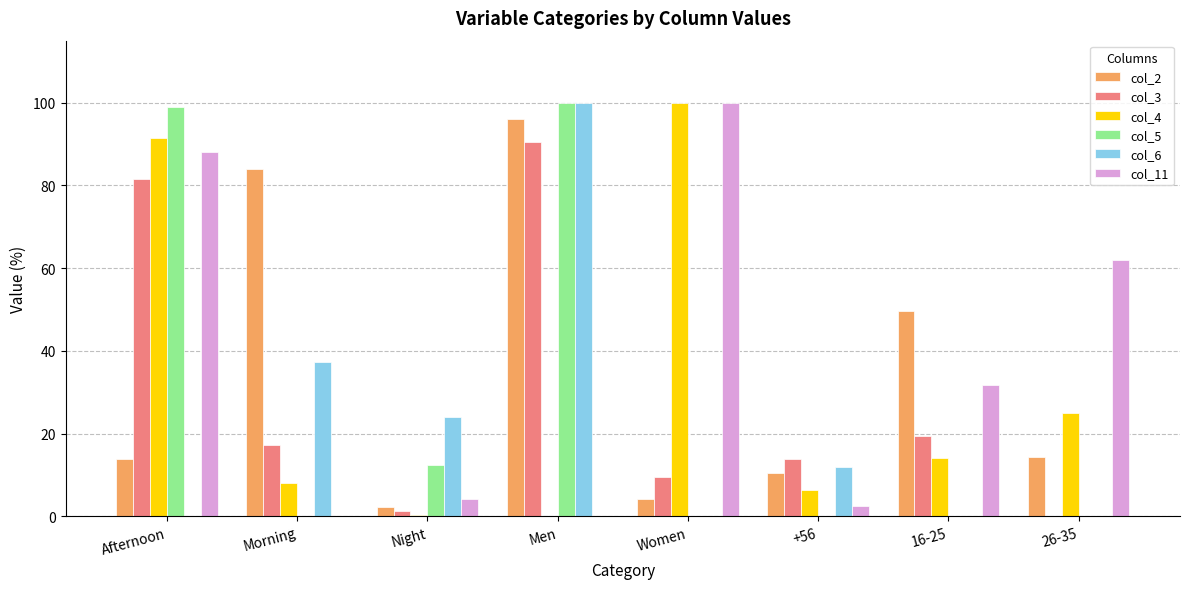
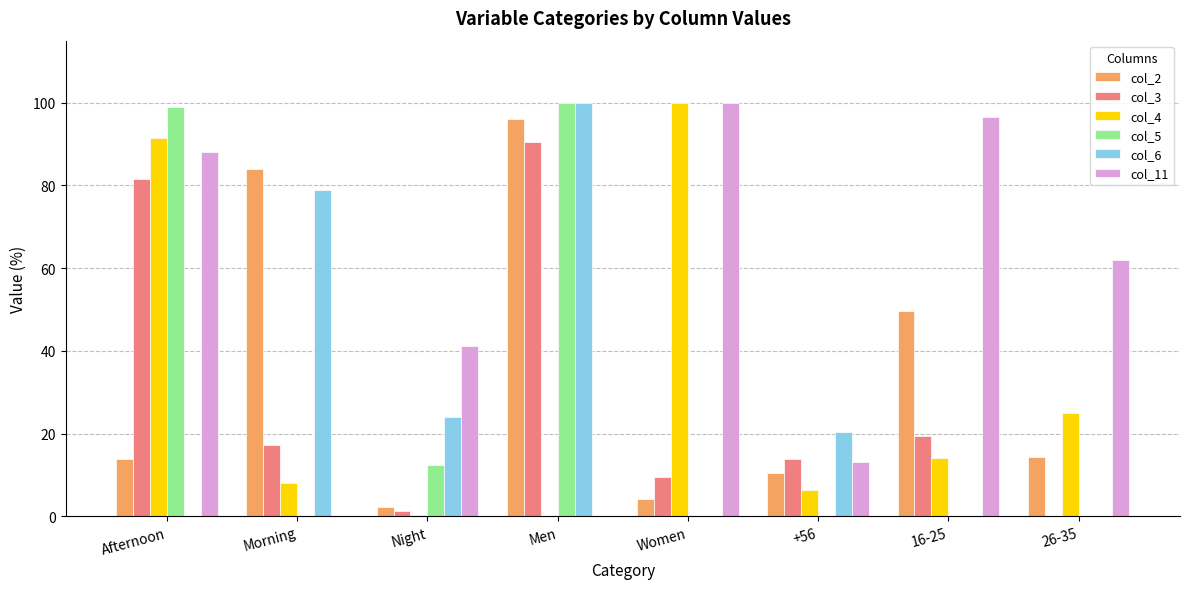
  {
    "col_4": {
      "Afternoon": 92,
      "Morning": 8,
      "Men": 0,
      "Women": 100,
      "+56": 6,
      "16-25": 14,
      "26-35": 25
    },
    "col_5": {
      "Afternoon": 99,
      "Morning": 0,
      "Night": 12,
      "Men": 100,
      "Women": 0,
      "+56": 0,
      "16-25": 0,
      "26-35": 0
    },
    "col_6": {
      "Afternoon": 0,
-     "Morning": 37,
+     "Morning": 79,
      "Night": 24,
      "Men": 100,
      "Women": 0,
-     "+56": 12,
+     "+56": 20,
      "16-25": 0,
      "26-35": 0
    },
    "col_11": {
      "Afternoon": 88,
      "Morning": 0,
-     "Night": 4,
+     "Night": 41,
      "Men": 0,
      "Women": 100,
-     "+56": 2,
-     "16-25": 32,
+     "+56": 13,
+     "16-25": 97,
      "26-35": 62
    }
  }
